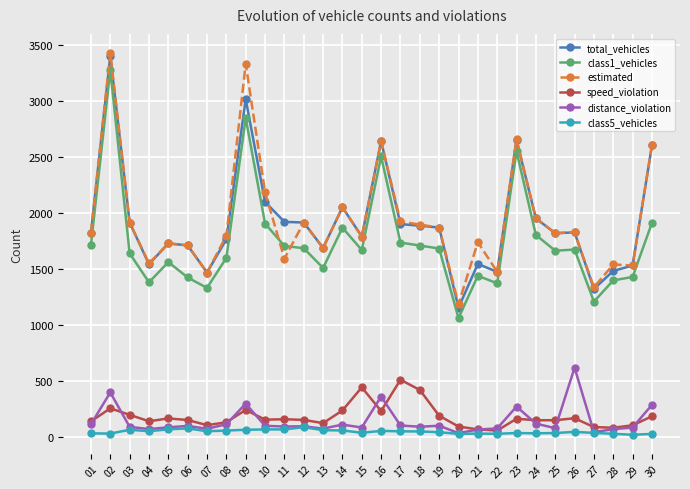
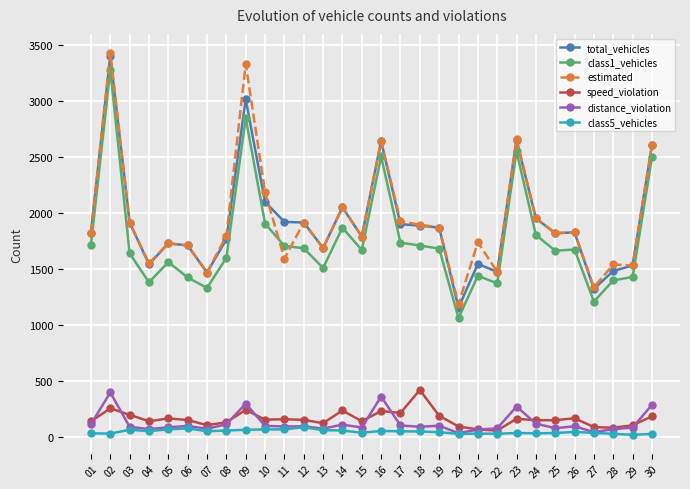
  {
    "class1_vehicles": {
      "01": 1720,
      "02": 3270,
      "03": 1640,
      "04": 1380,
      "05": 1560,
      "06": 1420,
      "07": 1330,
      "08": 1600,
      "09": 2850,
      "10": 1900,
      "11": 1700,
      "12": 1680,
      "13": 1510,
      "14": 1870,
      "15": 1670,
      "16": 2500,
      "17": 1730,
      "18": 1710,
      "19": 1680,
      "20": 1060,
      "21": 1440,
      "22": 1370,
      "23": 2550,
      "24": 1800,
      "25": 1660,
      "26": 1670,
      "27": 1210,
      "28": 1400,
      "29": 1430,
-     "30": 1910
+     "30": 2490
    },
    "estimated": {
      "02": 3430,
      "08": 1800,
      "09": 3330,
      "10": 2180,
      "11": 1590,
      "17": 1920,
      "20": 1190,
      "21": 1740,
      "28": 1540
    },
    "speed_violation": {
      "01": 140,
      "02": 260,
      "03": 200,
      "04": 140,
      "05": 170,
      "06": 150,
      "07": 110,
      "09": 240,
      "10": 160,
      "11": 160,
      "12": 150,
      "13": 120,
      "14": 240,
-     "15": 440,
+     "15": 140,
      "16": 230,
-     "17": 510,
+     "17": 220,
      "18": 420,
      "19": 190,
      "20": 90,
      "23": 160,
      "24": 150,
      "25": 150,
      "26": 170,
      "27": 90,
      "30": 190
    },
    "distance_violation": {
      "01": 110,
      "02": 400,
      "03": 90,
      "09": 300,
      "10": 100,
      "11": 90,
      "14": 110,
      "15": 90,
      "16": 360,
      "17": 100,
      "18": 90,
      "19": 100,
      "23": 270,
      "24": 120,
      "25": 80,
-     "26": 620,
+     "26": 100,
      "30": 290
    }
  }
